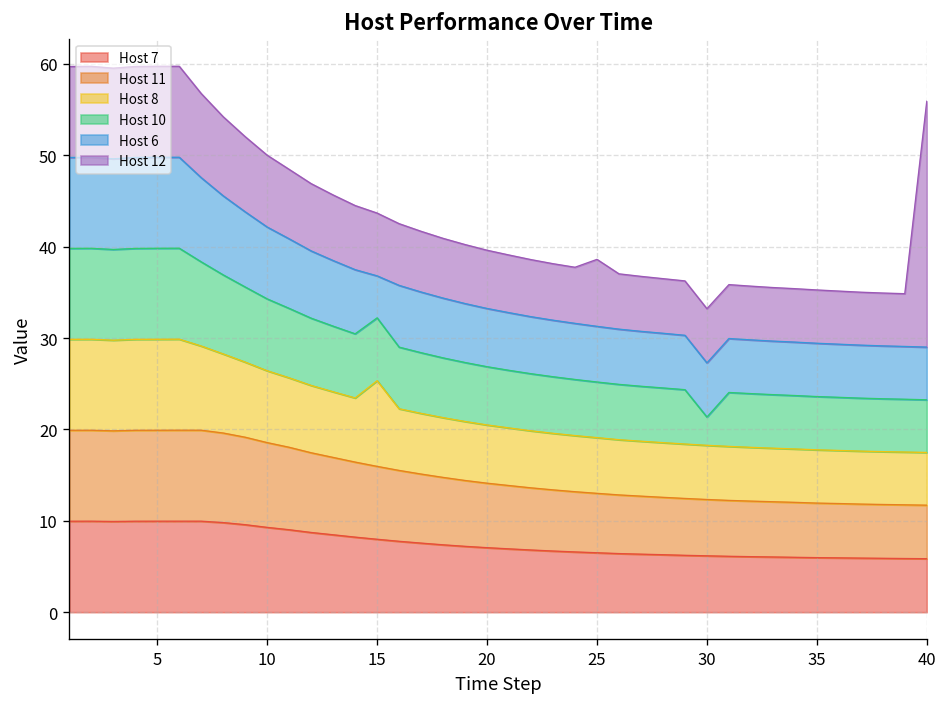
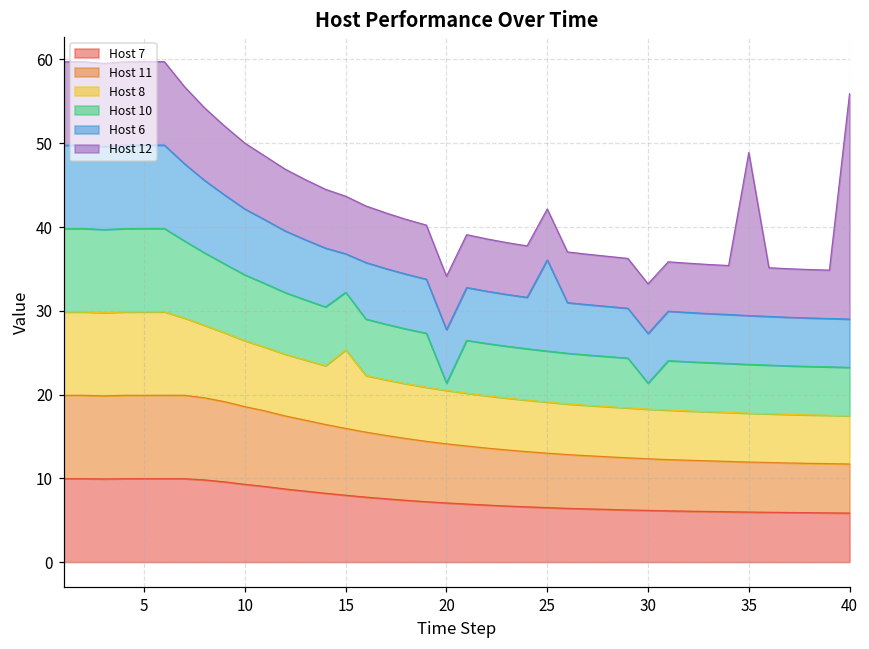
  {
    "Host 8": {
      "5": 10,
      "10": 8,
      "15": 9,
      "20": 6,
      "25": 6,
      "30": 6,
      "35": 6,
      "40": 6
    },
    "Host 10": {
      "5": 10,
      "10": 8,
      "15": 7,
-     "20": 6,
+     "20": 1,
      "25": 6,
      "30": 3,
      "35": 6,
      "40": 6
    },
    "Host 6": {
      "10": 8,
      "15": 5,
      "20": 6,
-     "25": 6,
+     "25": 11,
      "30": 6,
      "35": 6,
      "40": 6
    },
    "Host 12": {
      "10": 8,
      "15": 7,
      "20": 6,
-     "25": 7,
+     "25": 6,
      "30": 6,
-     "35": 6,
+     "35": 19,
      "40": 27
    }
  }
